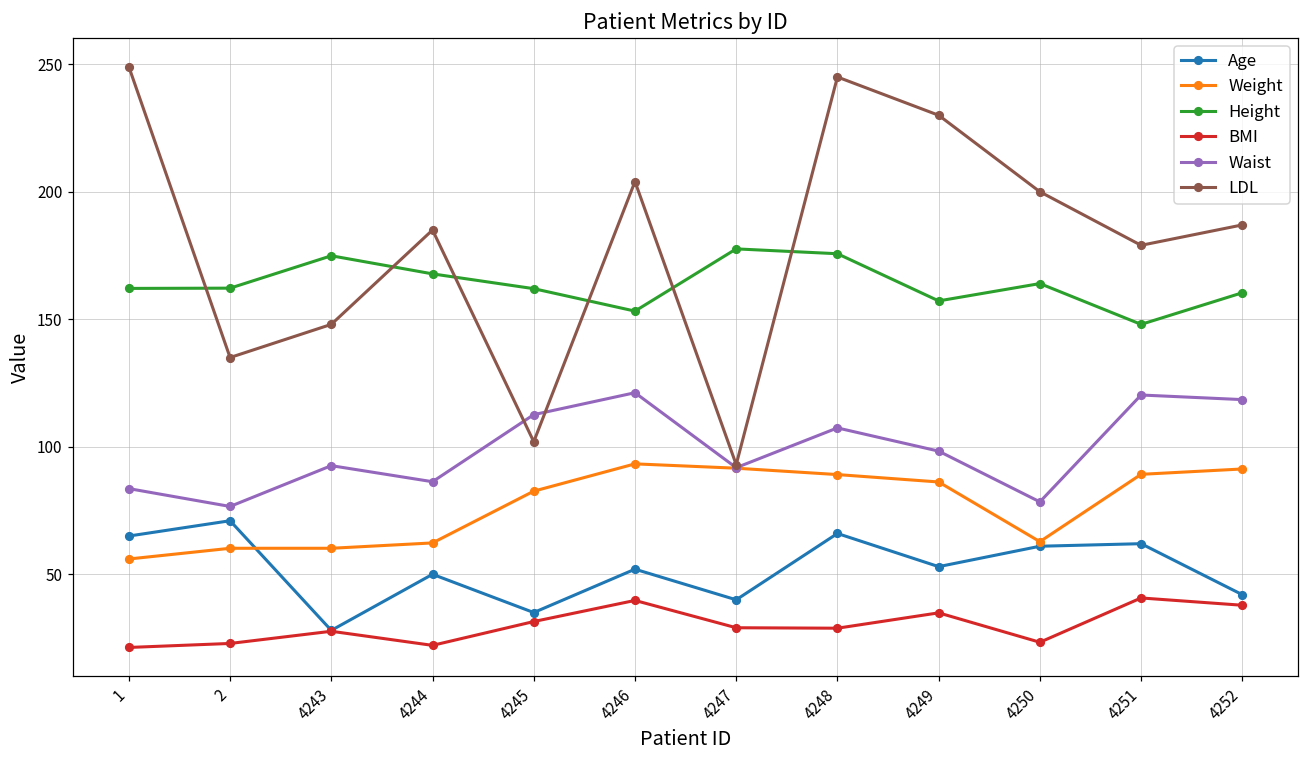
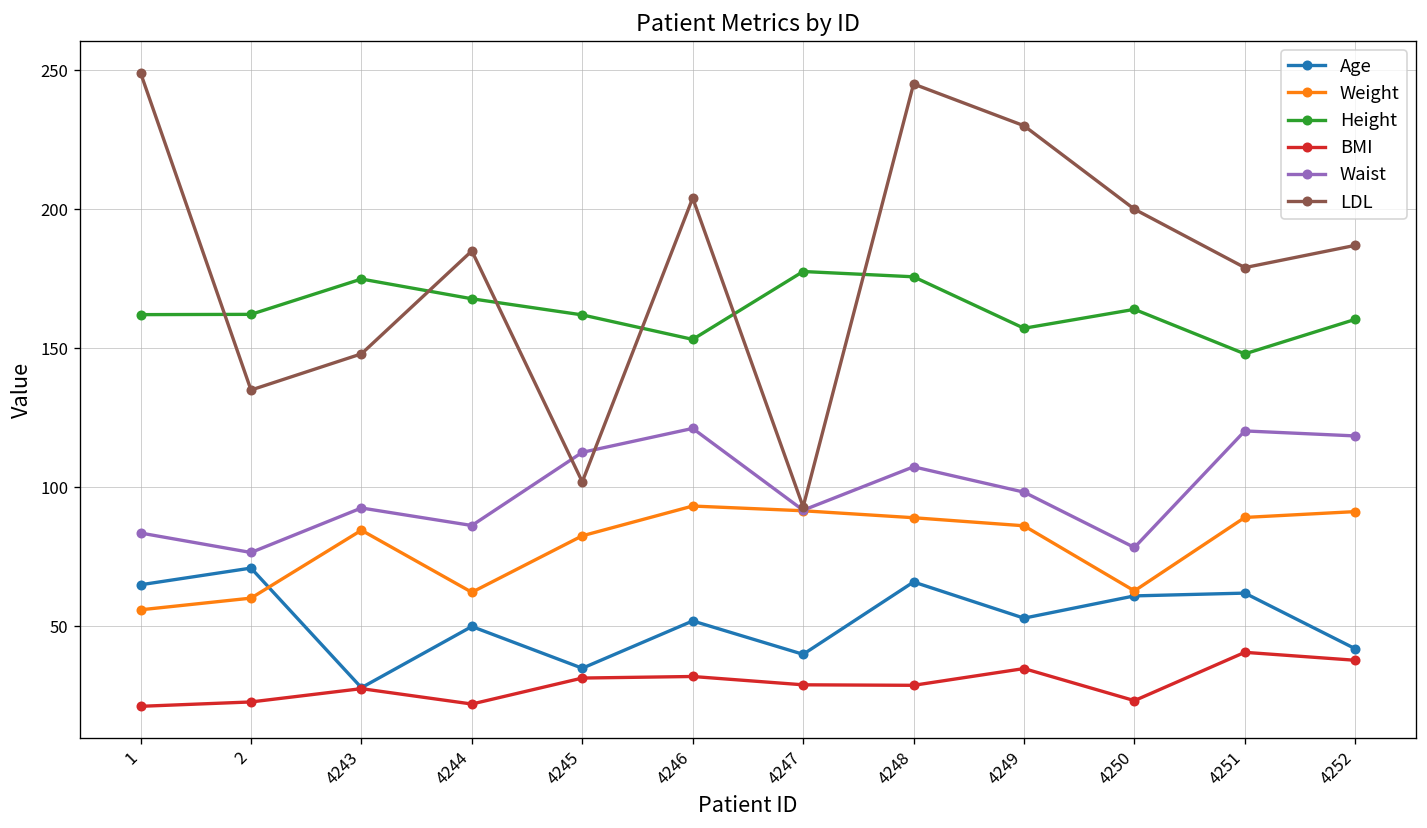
  {
    "Age": {
      "1": 65,
      "2": 71,
      "4244": 50,
      "4245": 35,
      "4246": 52,
      "4247": 40,
      "4248": 66,
      "4249": 53,
      "4250": 61,
      "4251": 62,
      "4252": 42
    },
    "Weight": {
      "1": 56,
      "2": 60,
-     "4243": 60,
+     "4243": 85,
      "4244": 62,
      "4245": 83,
      "4246": 93,
      "4248": 89,
      "4249": 86,
      "4250": 63,
      "4251": 89,
      "4252": 91
    },
    "Height": {
      "1": 162,
      "2": 162,
      "4243": 175,
      "4244": 168,
      "4245": 162,
      "4246": 153,
      "4247": 178,
      "4248": 176,
      "4249": 157,
      "4250": 164,
      "4251": 148,
      "4252": 160
    },
    "BMI": {
      "1": 21,
      "2": 23,
      "4244": 22,
      "4245": 31,
-     "4246": 40,
+     "4246": 32,
      "4247": 29,
      "4248": 29,
      "4249": 35,
      "4250": 23,
      "4251": 41,
      "4252": 38
    },
    "Waist": {
      "1": 84,
      "2": 77,
      "4243": 93,
      "4244": 86,
      "4245": 113,
      "4246": 121,
      "4248": 107,
      "4249": 98,
      "4250": 78,
      "4251": 120,
      "4252": 119
    },
    "LDL": {
      "1": 249,
      "2": 135,
      "4243": 148,
      "4244": 185,
      "4245": 102,
      "4246": 204,
      "4247": 93,
      "4248": 245,
      "4249": 230,
      "4250": 200,
      "4251": 179,
      "4252": 187
    }
  }
